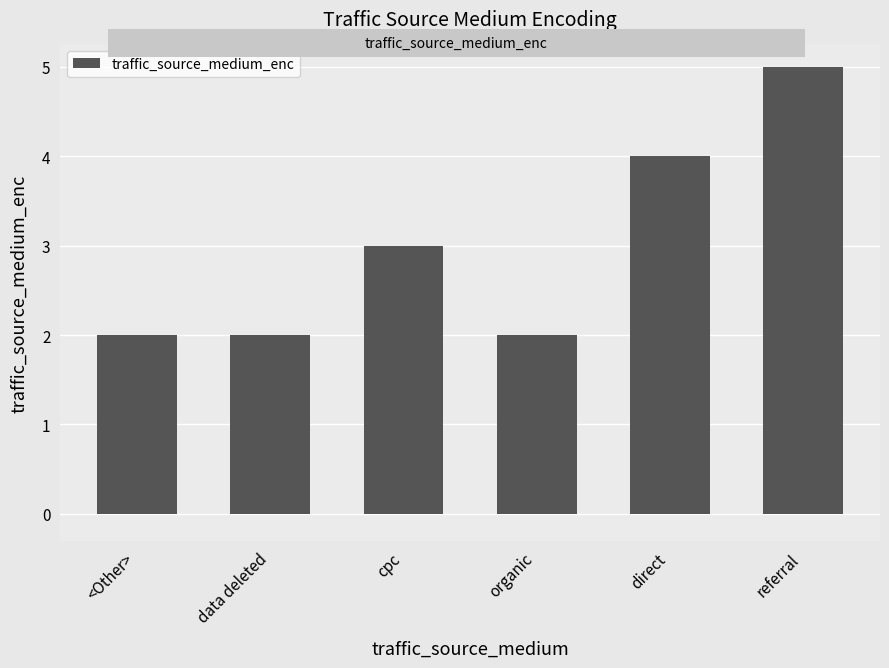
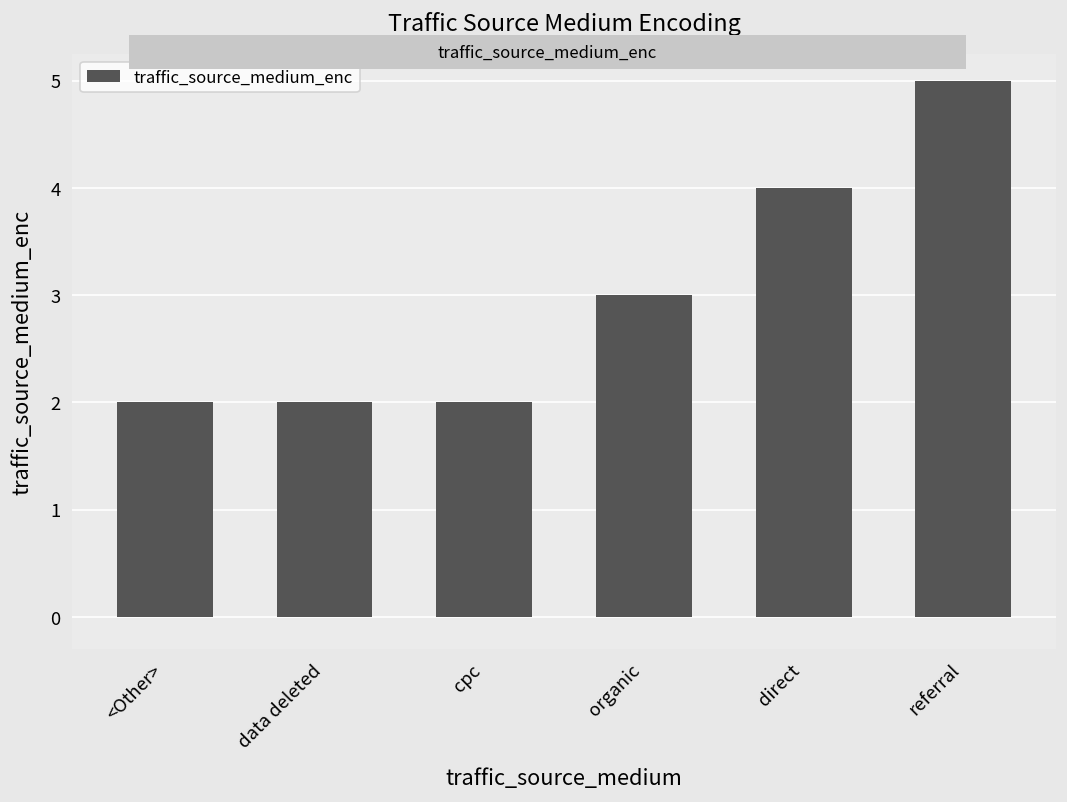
  {
    "<Other>": 2,
    "data deleted": 2,
-   "cpc": 3,
-   "organic": 2,
+   "cpc": 2,
+   "organic": 3,
    "direct": 4,
    "referral": 5
  }
